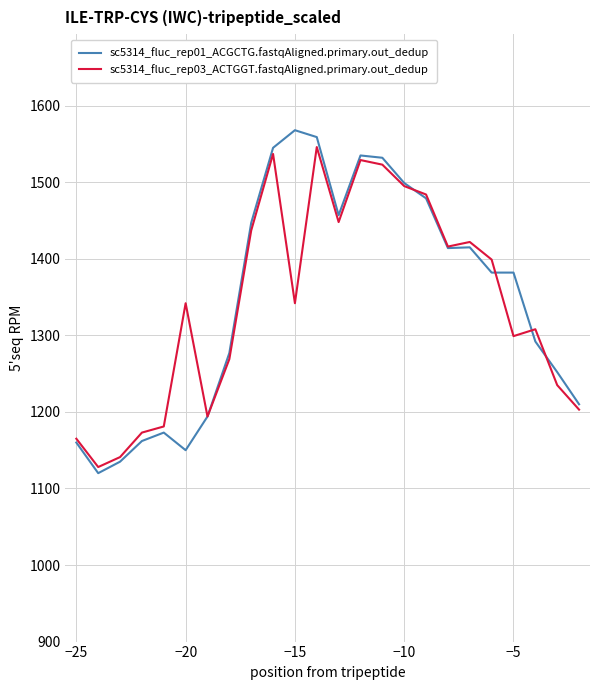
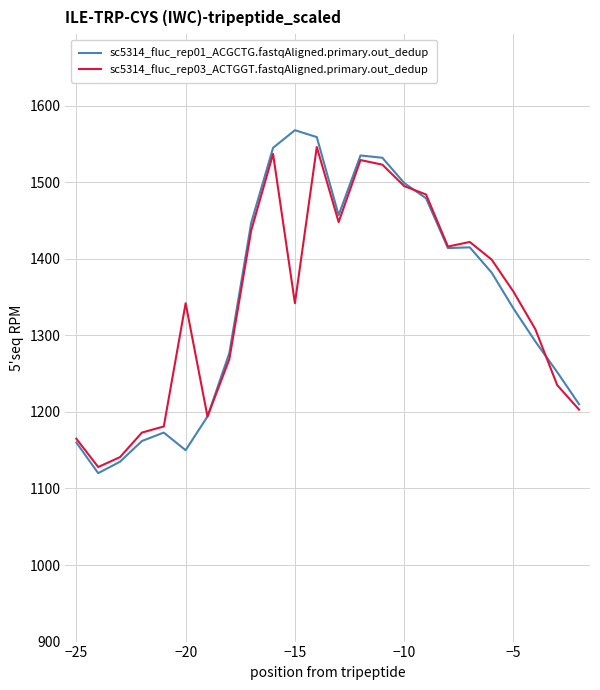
  {
    "sc5314_fluc_rep01_ACGCTG.fastqAligned.primary.out_dedup": {
      "−25": 1160,
      "−20": 1150,
      "−15": 1570,
      "−10": 1500,
-     "−5": 1380
+     "−5": 1340
    },
    "sc5314_fluc_rep03_ACTGGT.fastqAligned.primary.out_dedup": {
      "−25": 1170,
      "−20": 1340,
      "−15": 1340,
      "−10": 1500,
-     "−5": 1300
+     "−5": 1360
    }
  }
